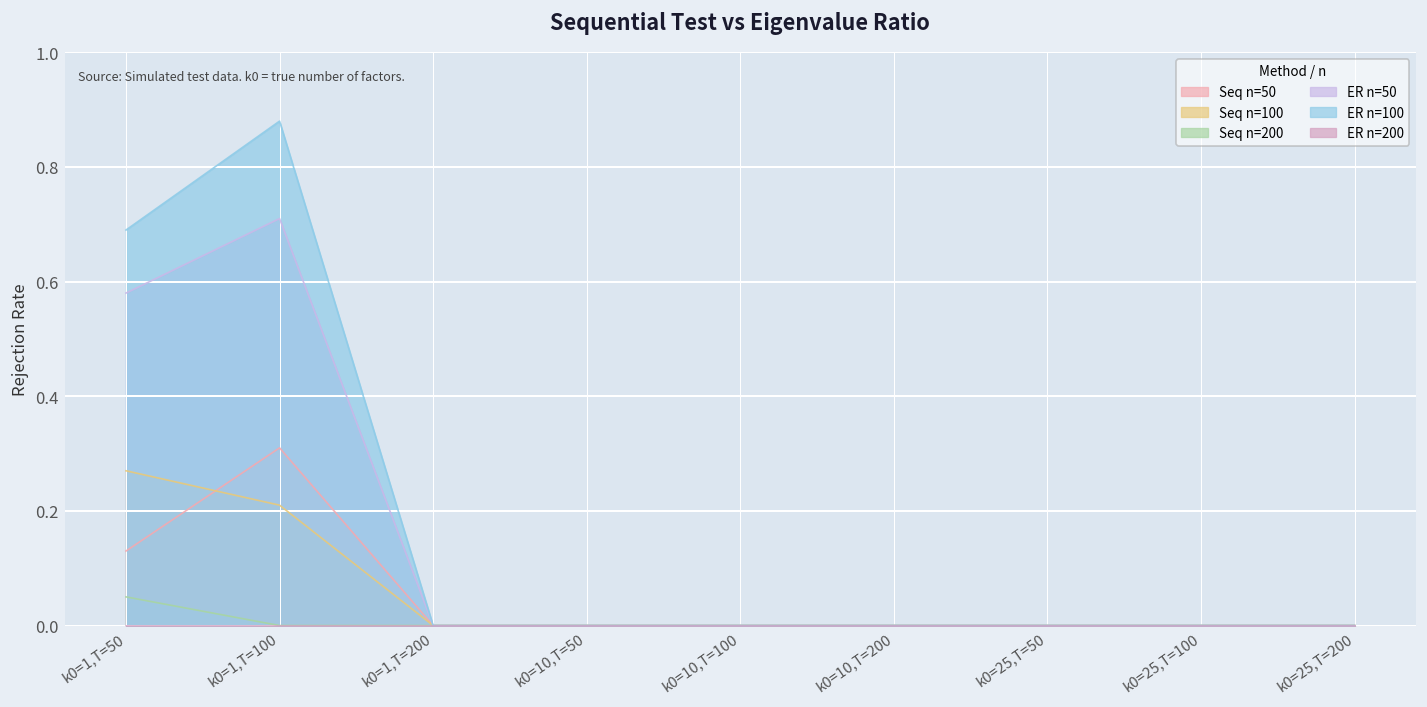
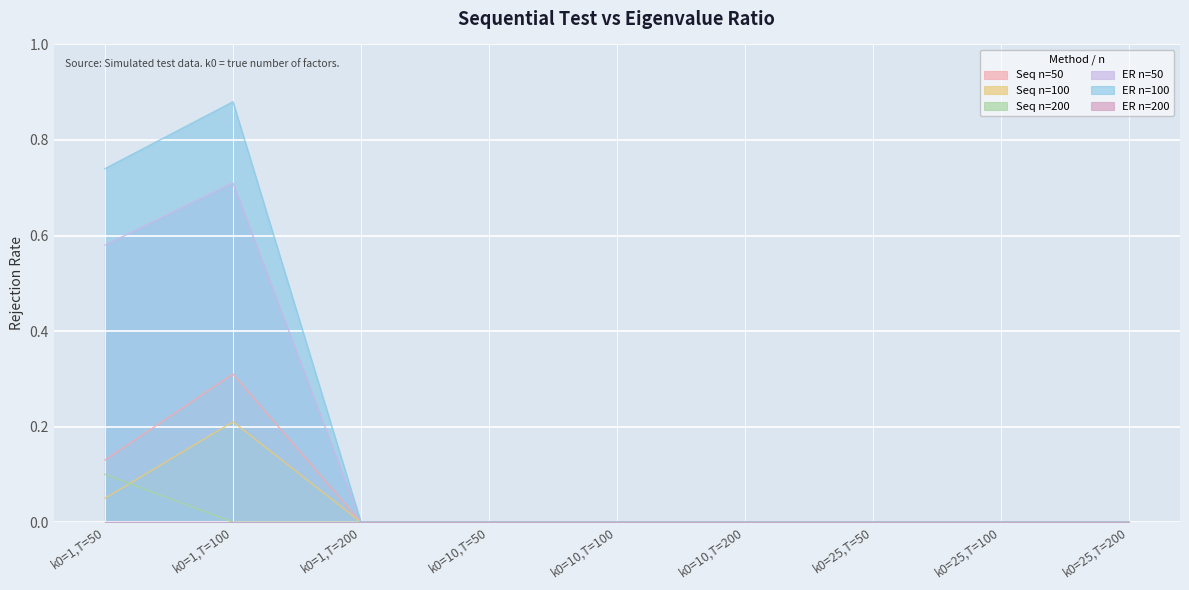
  {
    "Seq n=100": {
-     "k0=1,T=50": 0.27,
+     "k0=1,T=50": 0.05,
      "k0=1,T=100": 0.21
    },
    "Seq n=200": {
-     "k0=1,T=50": 0.05
+     "k0=1,T=50": 0.10
    },
    "ER n=100": {
-     "k0=1,T=50": 0.69,
+     "k0=1,T=50": 0.74,
      "k0=1,T=100": 0.88
    }
  }
